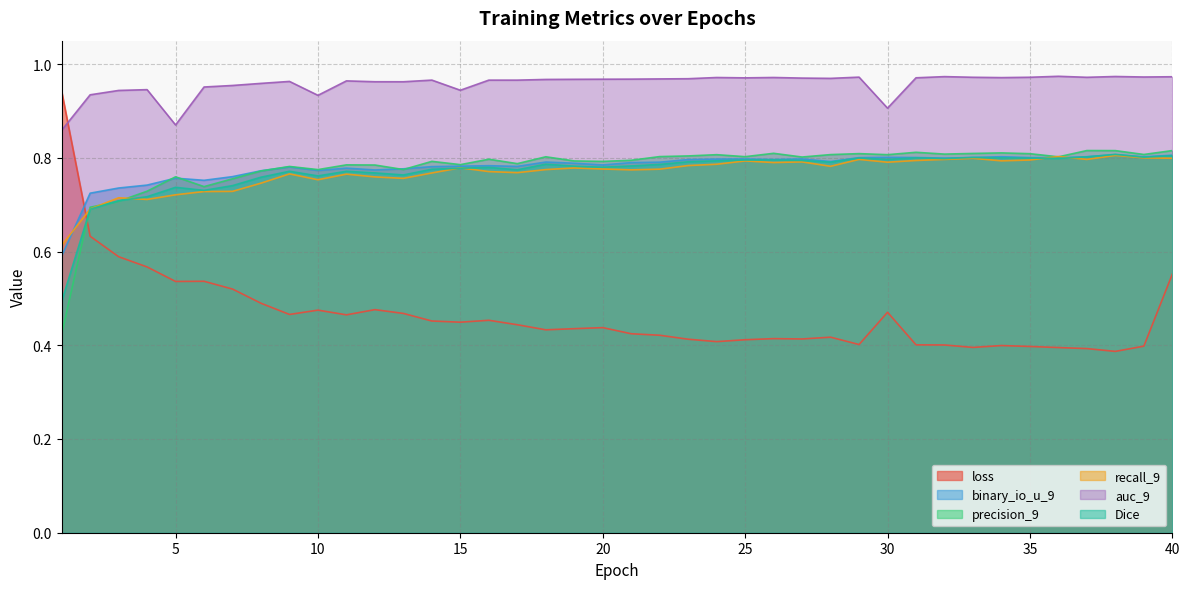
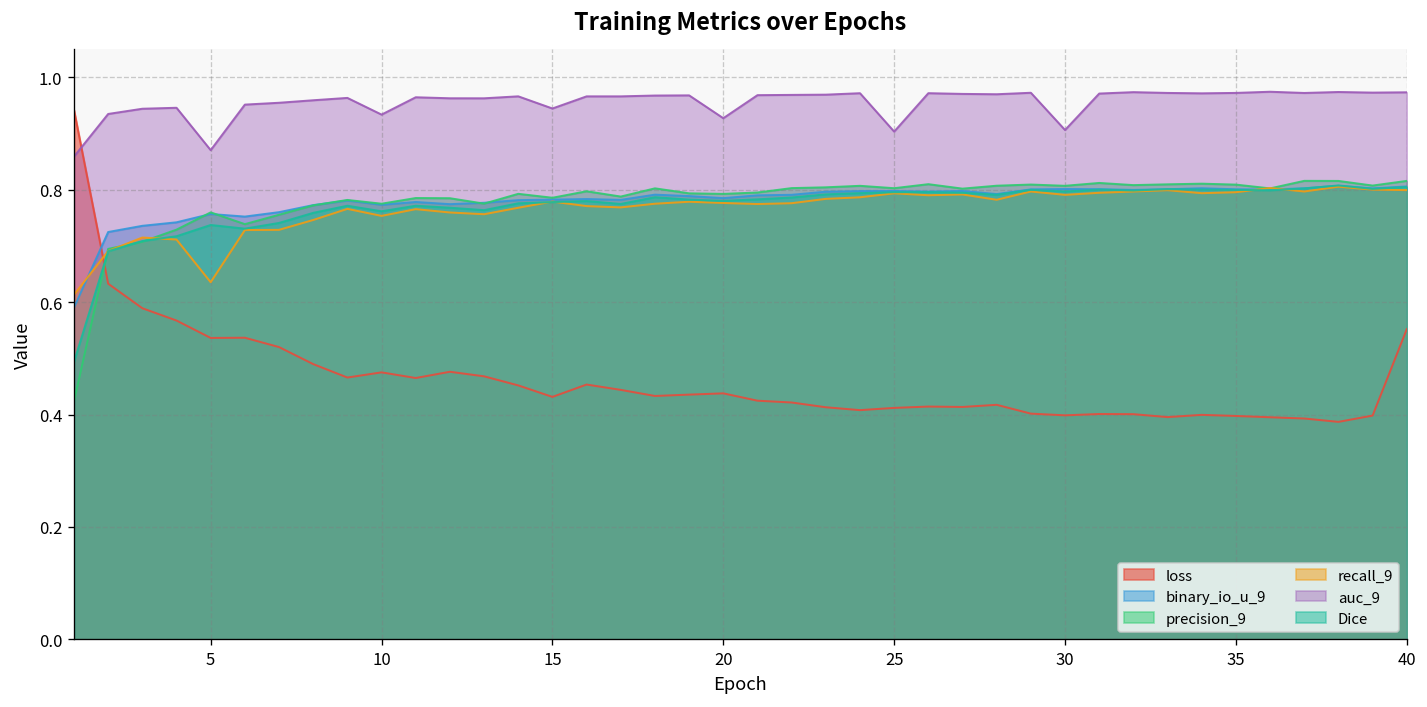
  {
    "loss": {
      "5": 0.54,
      "10": 0.47,
-     "15": 0.45,
+     "15": 0.43,
      "20": 0.44,
      "25": 0.41,
-     "30": 0.47,
+     "30": 0.40,
      "35": 0.40,
      "40": 0.55
    },
    "recall_9": {
-     "5": 0.72,
+     "5": 0.64,
      "10": 0.75,
      "30": 0.79,
      "40": 0.80
    },
    "auc_9": {
      "5": 0.87,
      "10": 0.93,
      "15": 0.94,
-     "20": 0.97,
-     "25": 0.97,
+     "20": 0.93,
+     "25": 0.90,
      "30": 0.91,
      "35": 0.97,
      "40": 0.97
    }
  }
